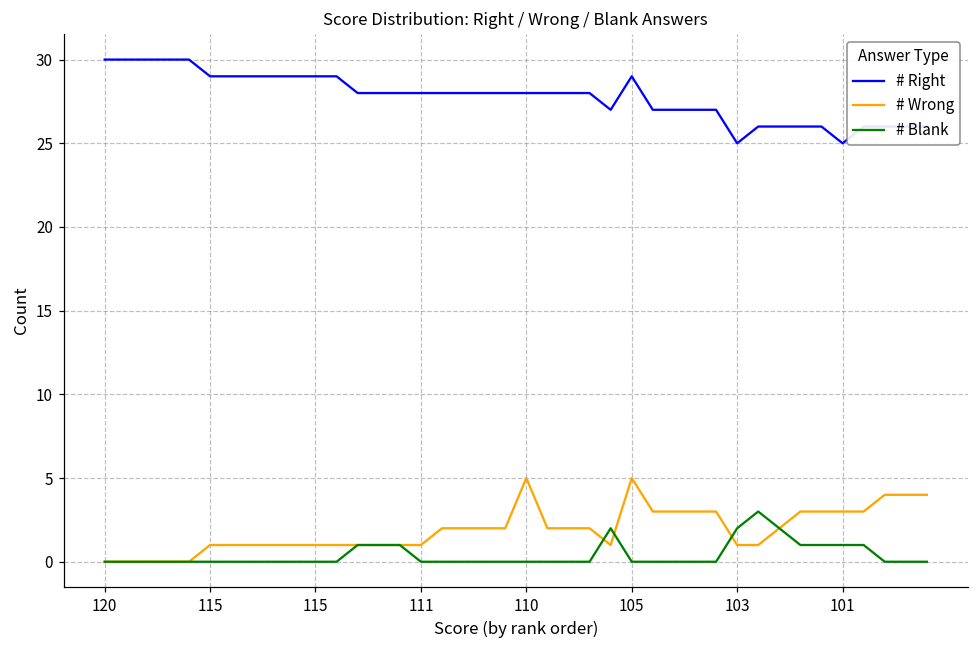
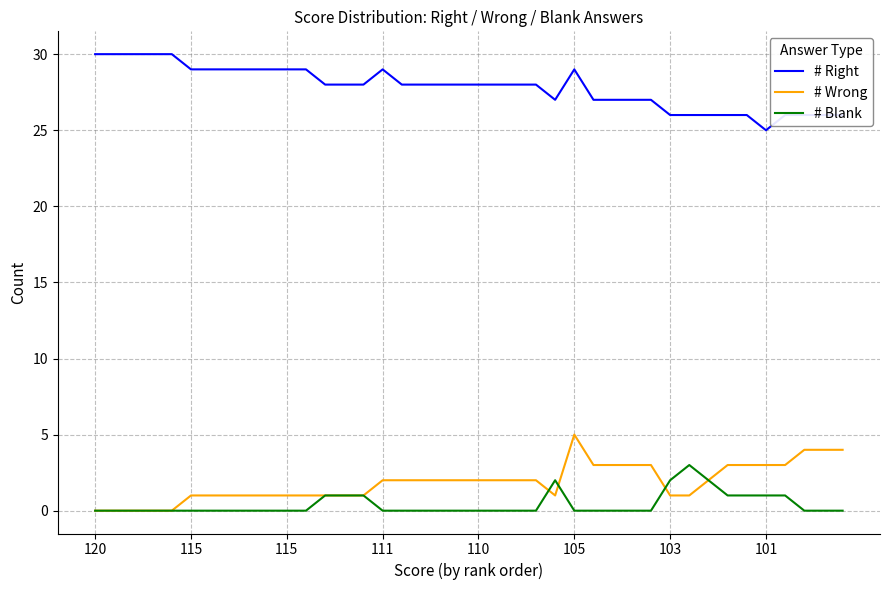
  {
    "# Right": {
      "120": 30,
-     "111": 28,
+     "111": 29,
      "110": 28,
      "105": 29,
-     "103": 25,
+     "103": 26,
      "101": 25
    },
    "# Wrong": {
-     "111": 1,
-     "110": 5,
+     "111": 2,
+     "110": 2,
      "105": 5,
      "103": 1,
      "101": 3
    },
    "# Blank": {
      "111": 0,
      "110": 0,
      "105": 0,
      "103": 2,
      "101": 1
    }
  }
